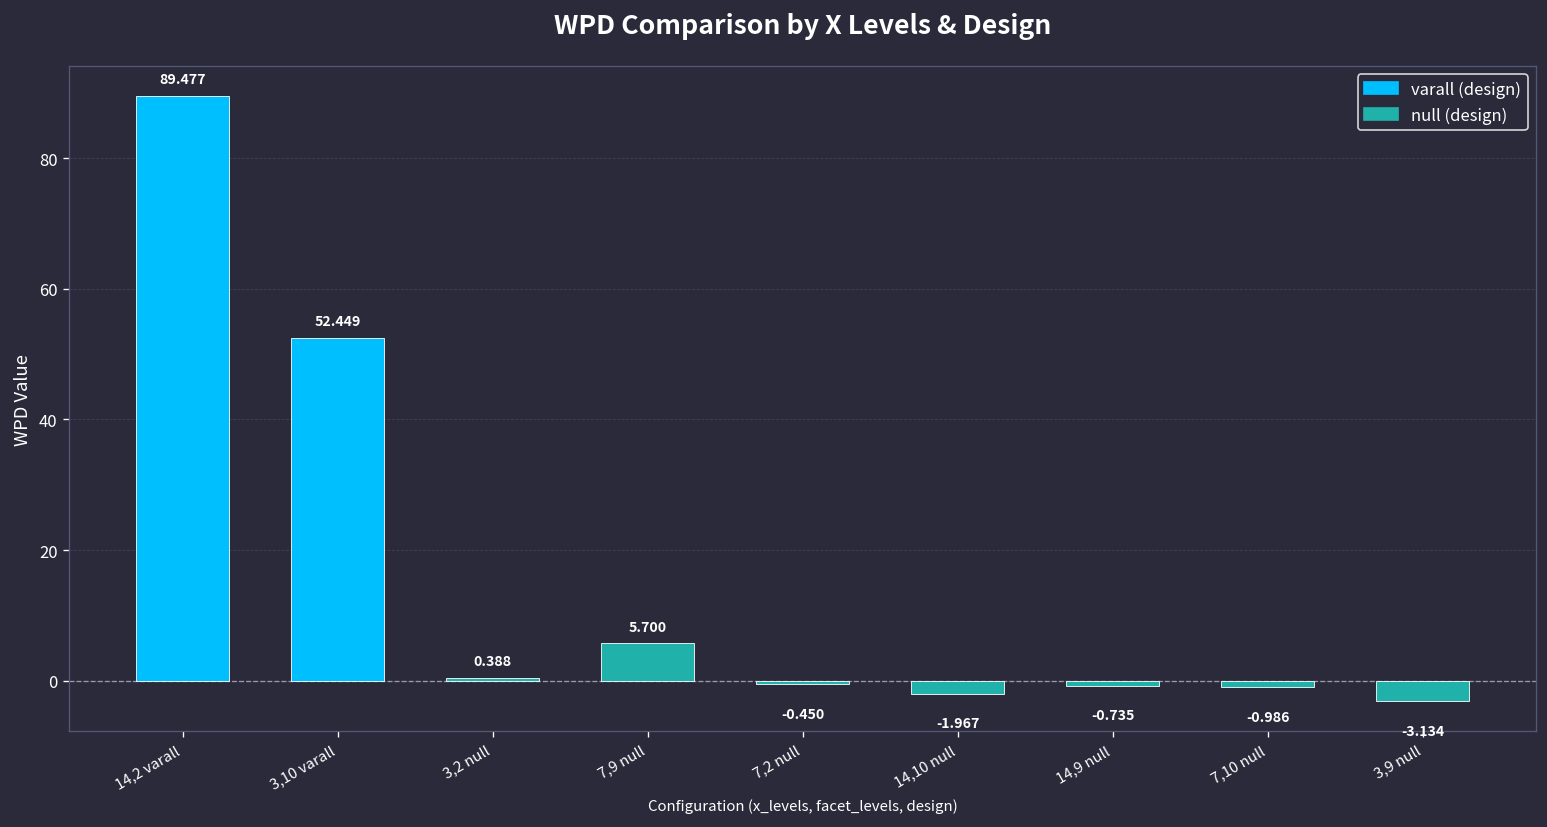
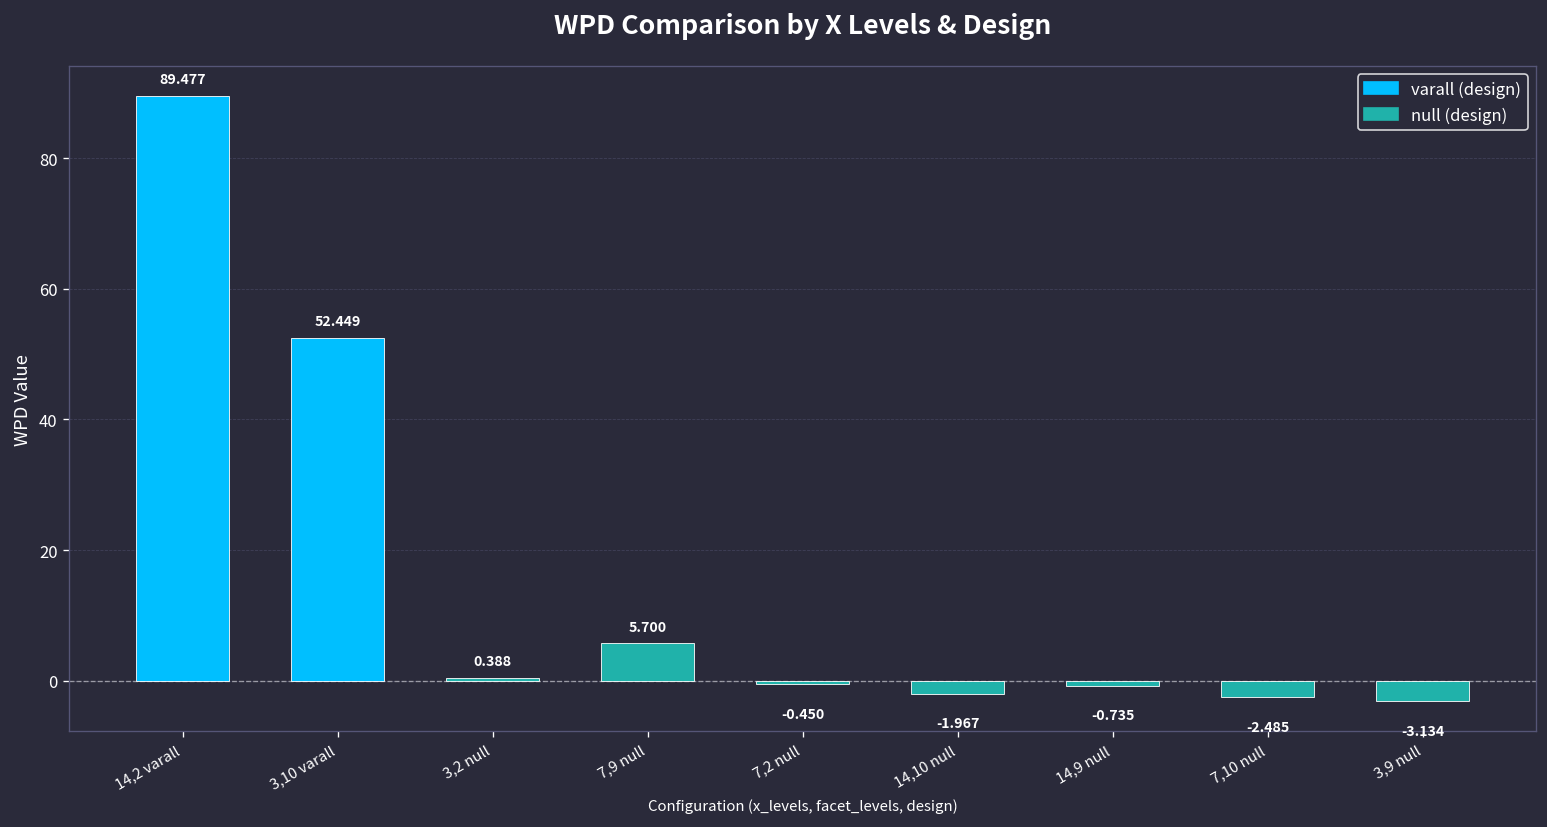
  {
    "14,2 varall": 89.477,
    "3,10 varall": 52.449,
    "3,2 null": 0.388,
    "7,9 null": 5.700,
    "7,2 null": -0.450,
    "14,10 null": -1.967,
    "14,9 null": -0.735,
-   "7,10 null": -0.986,
+   "7,10 null": -2.485,
    "3,9 null": -3.134
  }
